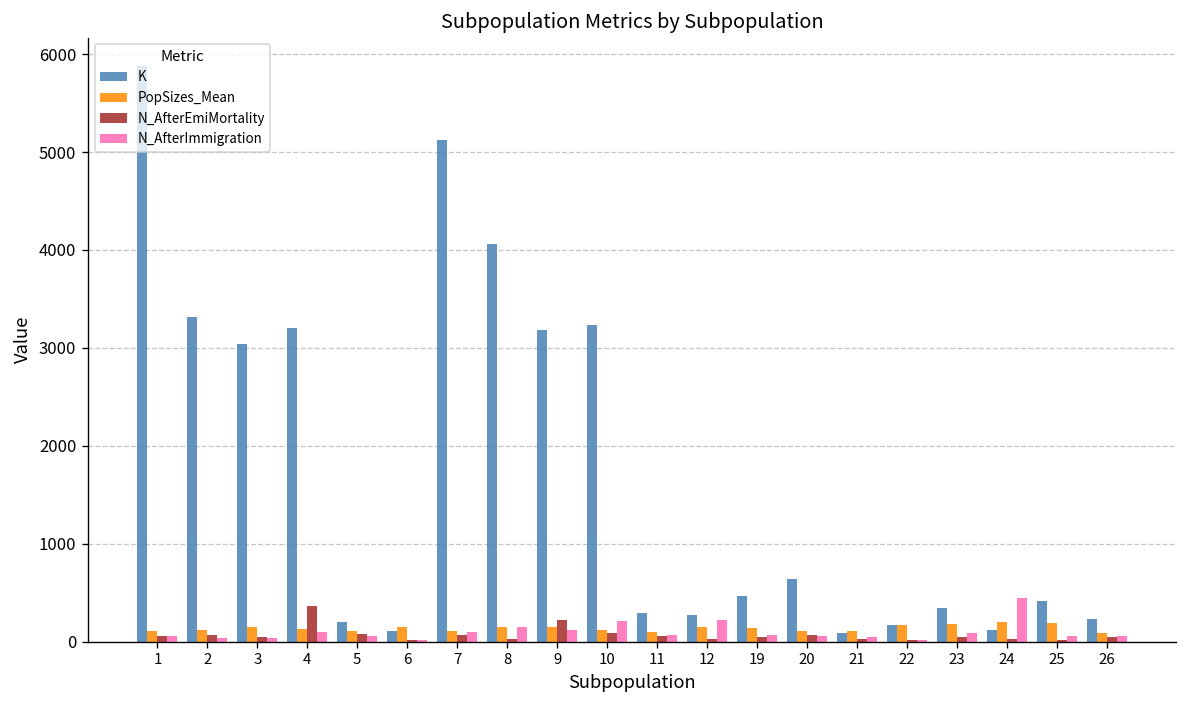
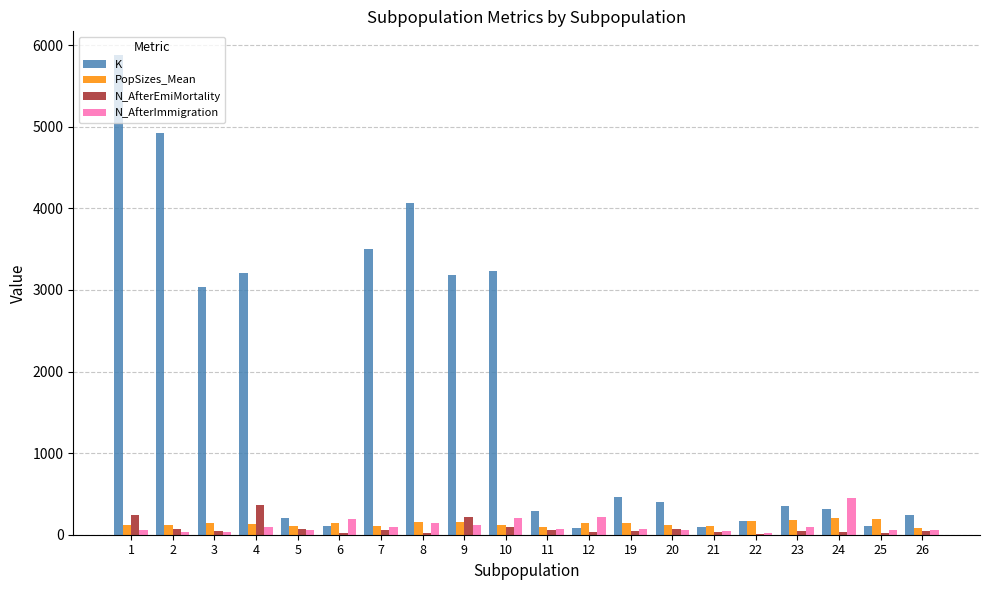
  {
    "K": {
-     "2": 3300,
+     "2": 4900,
      "3": 3000,
      "4": 3200,
      "5": 200,
      "6": 100,
-     "7": 5100,
+     "7": 3500,
      "8": 4100,
      "9": 3200,
      "10": 3200,
      "11": 300,
-     "12": 300,
+     "12": 100,
      "19": 500,
-     "20": 600,
+     "20": 400,
      "21": 100,
      "22": 200,
      "23": 300,
-     "24": 100,
-     "25": 400,
+     "24": 300,
+     "25": 100,
      "26": 200
    },
    "PopSizes_Mean": {
      "1": 100,
      "2": 100,
      "3": 100,
      "4": 100,
      "5": 100,
      "6": 100,
      "7": 100,
      "8": 200,
      "9": 200,
      "10": 100,
      "11": 100,
      "12": 100,
      "19": 100,
      "20": 100,
      "21": 100,
      "22": 200,
      "23": 200,
      "24": 200,
      "25": 200,
      "26": 100
    },
    "N_AfterEmiMortality": {
-     "1": 100,
+     "1": 200,
      "2": 100,
      "3": 100,
      "4": 400,
      "5": 100,
      "7": 100,
      "9": 200,
      "10": 100,
      "11": 100,
      "19": 0,
      "20": 100,
      "23": 0,
      "26": 100
    },
    "N_AfterImmigration": {
      "1": 100,
      "2": 0,
      "3": 0,
      "4": 100,
      "5": 100,
-     "6": 0,
+     "6": 200,
      "7": 100,
      "8": 100,
      "9": 100,
      "10": 200,
      "11": 100,
      "12": 200,
      "19": 100,
      "20": 100,
      "21": 0,
      "23": 100,
      "24": 500,
      "25": 100,
      "26": 100
    }
  }
